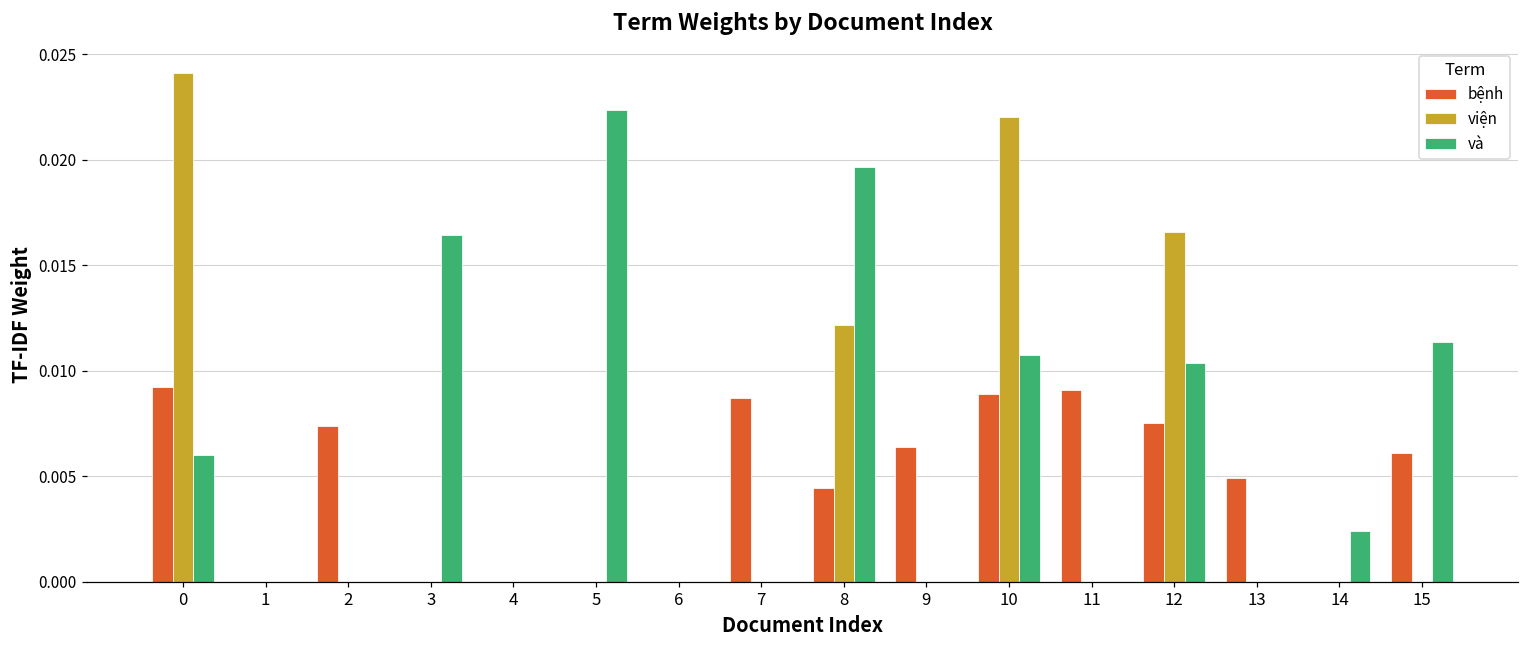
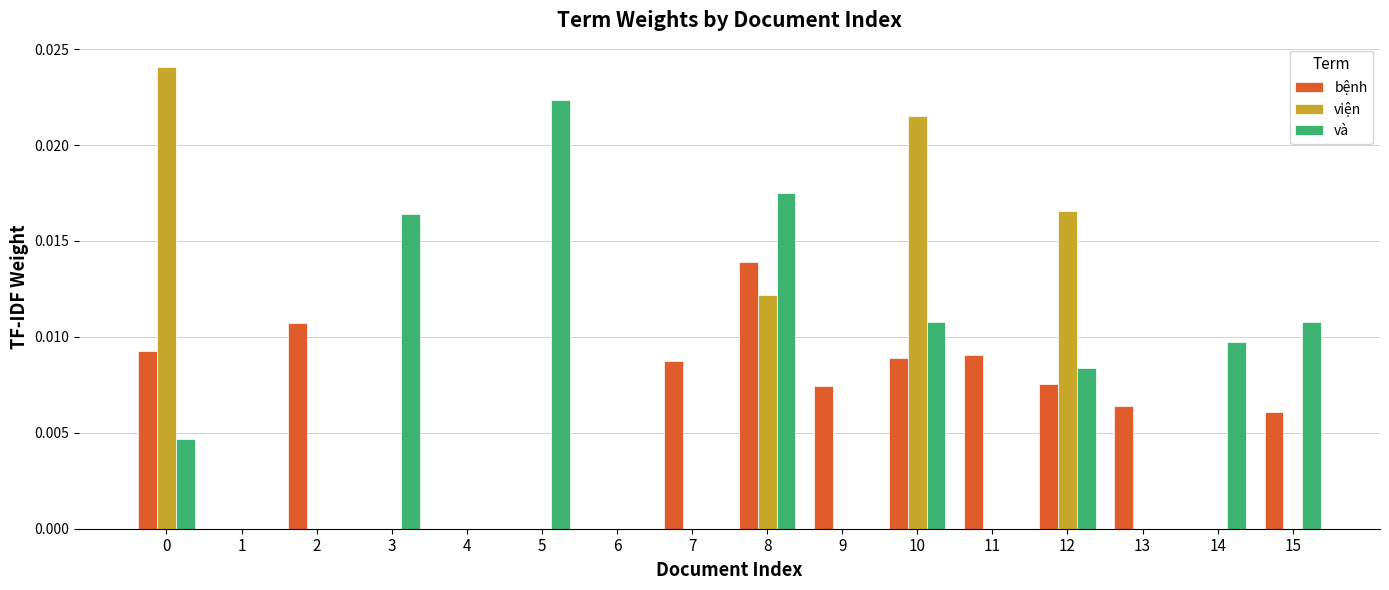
  {
    "bệnh": {
      "0": 0.0092,
      "1": 0.0000,
-     "2": 0.0074,
+     "2": 0.0107,
      "3": 0.0000,
      "4": 0.0000,
      "5": 0.0000,
      "6": 0.0000,
      "7": 0.0087,
-     "8": 0.0044,
-     "9": 0.0064,
+     "8": 0.0139,
+     "9": 0.0074,
      "10": 0.0089,
      "11": 0.0091,
      "12": 0.0075,
-     "13": 0.0049,
+     "13": 0.0064,
      "14": 0.0000,
      "15": 0.0061
    },
    "viện": {
      "0": 0.0241,
      "1": 0.0000,
      "2": 0.0000,
      "3": 0.0000,
      "4": 0.0000,
      "5": 0.0000,
      "6": 0.0000,
      "7": 0.0000,
      "8": 0.0122,
      "9": 0.0000,
-     "10": 0.0220,
+     "10": 0.0215,
      "11": 0.0000,
      "12": 0.0166,
      "13": 0.0000,
      "14": 0.0000,
      "15": 0.0000
    },
    "và": {
-     "0": 0.0060,
+     "0": 0.0047,
      "1": 0.0000,
      "2": 0.0000,
      "3": 0.0164,
      "4": 0.0000,
      "5": 0.0223,
      "6": 0.0000,
      "7": 0.0000,
-     "8": 0.0196,
+     "8": 0.0175,
      "9": 0.0000,
      "10": 0.0108,
      "11": 0.0000,
-     "12": 0.0104,
+     "12": 0.0084,
      "13": 0.0000,
-     "14": 0.0024,
-     "15": 0.0114
+     "14": 0.0097,
+     "15": 0.0108
    }
  }
